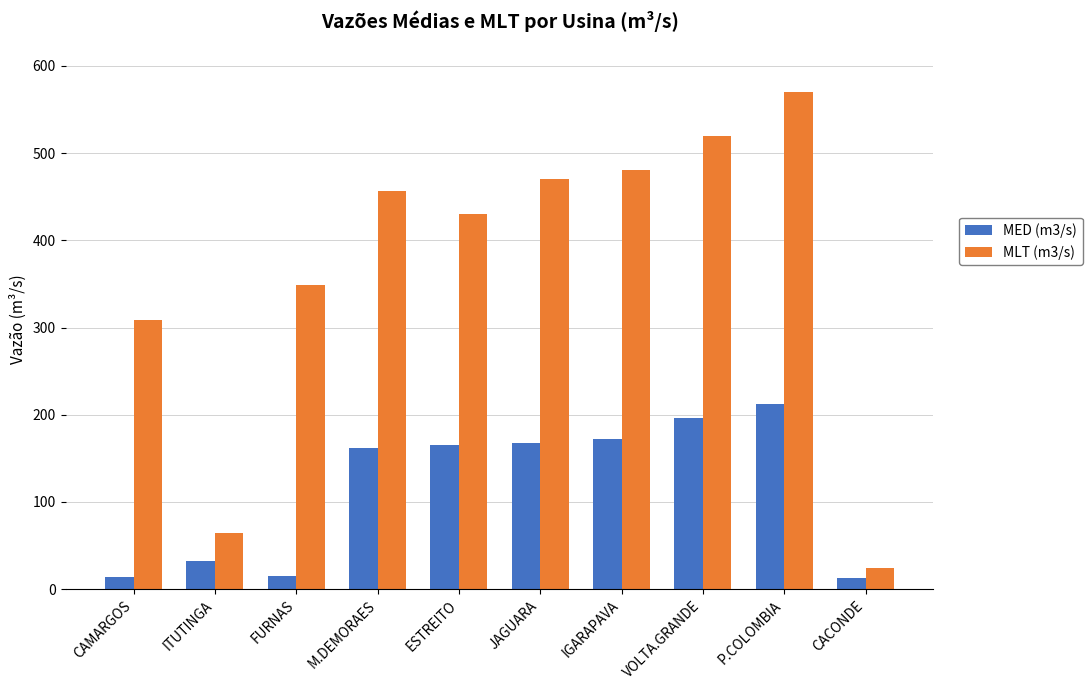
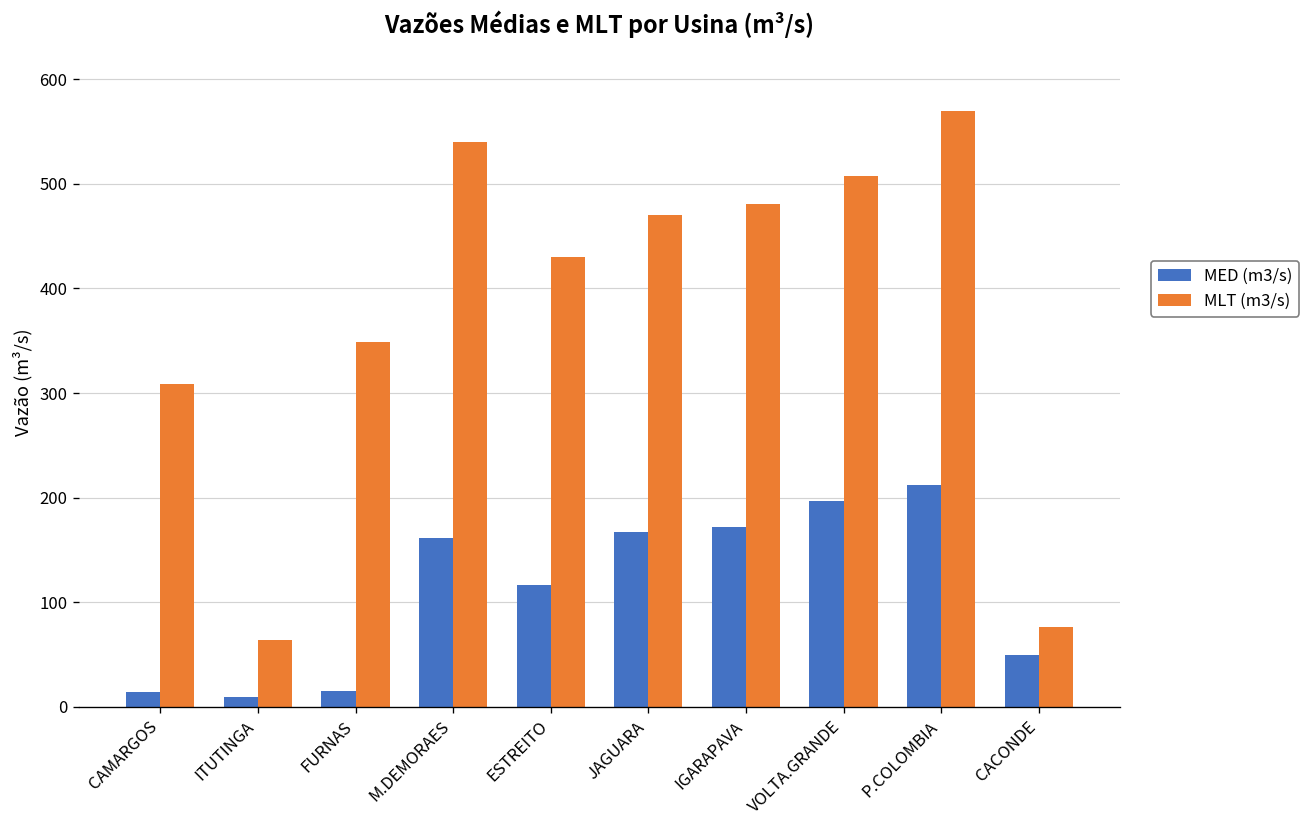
  {
    "MED (m3/s)": {
      "CAMARGOS": 10,
-     "ITUTINGA": 30,
+     "ITUTINGA": 10,
      "FURNAS": 20,
      "M.DEMORAES": 160,
-     "ESTREITO": 170,
+     "ESTREITO": 120,
      "JAGUARA": 170,
      "IGARAPAVA": 170,
      "VOLTA.GRANDE": 200,
      "P.COLOMBIA": 210,
-     "CACONDE": 10
+     "CACONDE": 50
    },
    "MLT (m3/s)": {
      "CAMARGOS": 310,
      "ITUTINGA": 60,
      "FURNAS": 350,
-     "M.DEMORAES": 460,
+     "M.DEMORAES": 540,
      "ESTREITO": 430,
      "JAGUARA": 470,
      "IGARAPAVA": 480,
-     "VOLTA.GRANDE": 520,
+     "VOLTA.GRANDE": 510,
      "P.COLOMBIA": 570,
-     "CACONDE": 20
+     "CACONDE": 80
    }
  }
